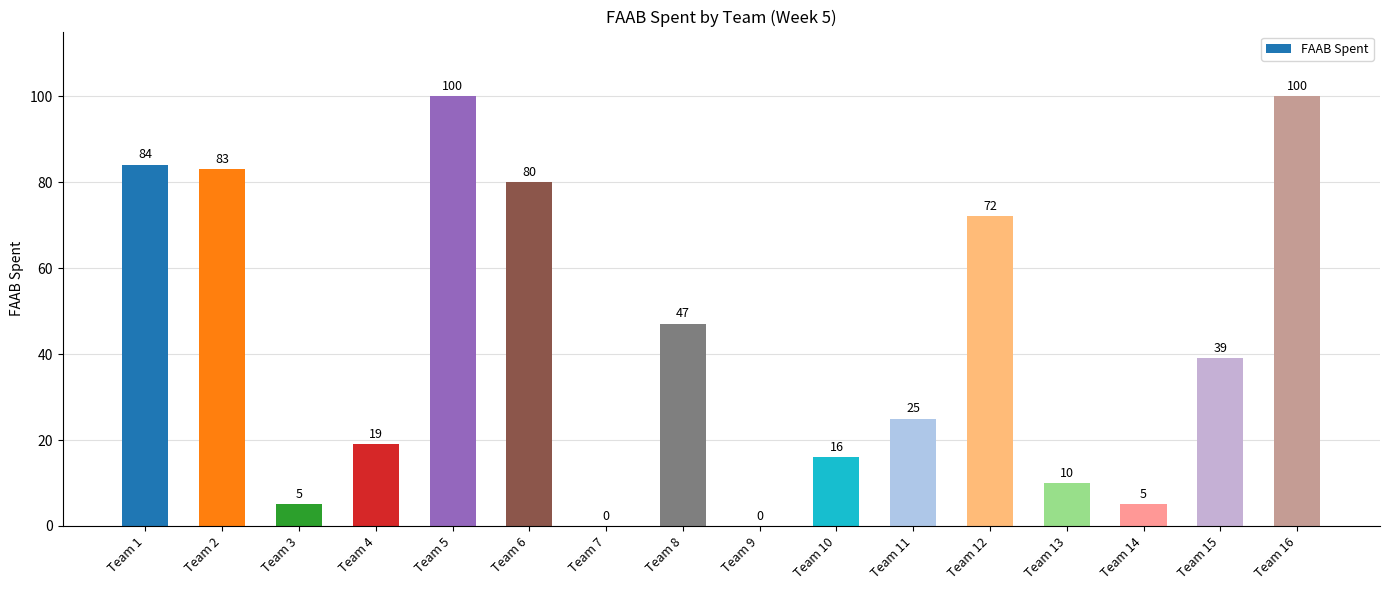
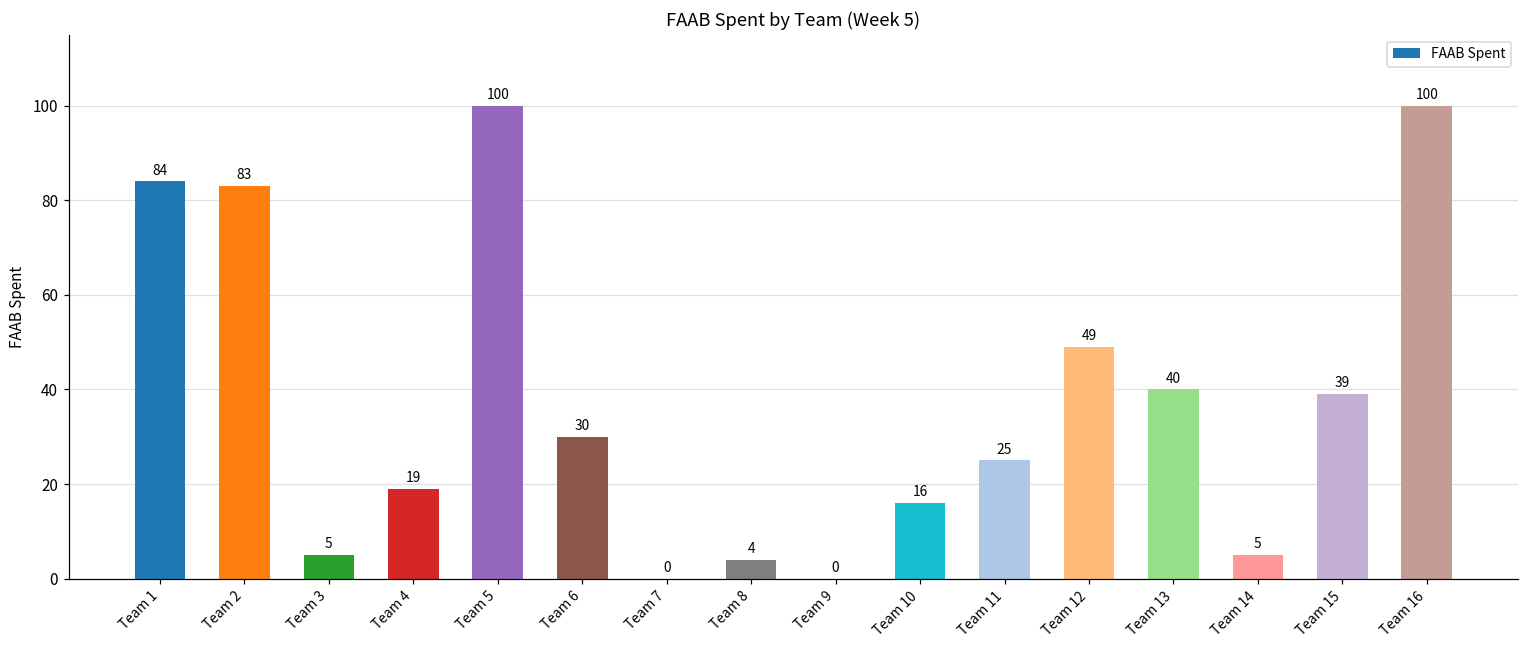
  {
    "Team 1": 84,
    "Team 2": 83,
    "Team 3": 5,
    "Team 4": 19,
    "Team 5": 100,
-   "Team 6": 80,
+   "Team 6": 30,
    "Team 7": 0,
-   "Team 8": 47,
+   "Team 8": 4,
    "Team 9": 0,
    "Team 10": 16,
    "Team 11": 25,
-   "Team 12": 72,
-   "Team 13": 10,
+   "Team 12": 49,
+   "Team 13": 40,
    "Team 14": 5,
    "Team 15": 39,
    "Team 16": 100
  }
